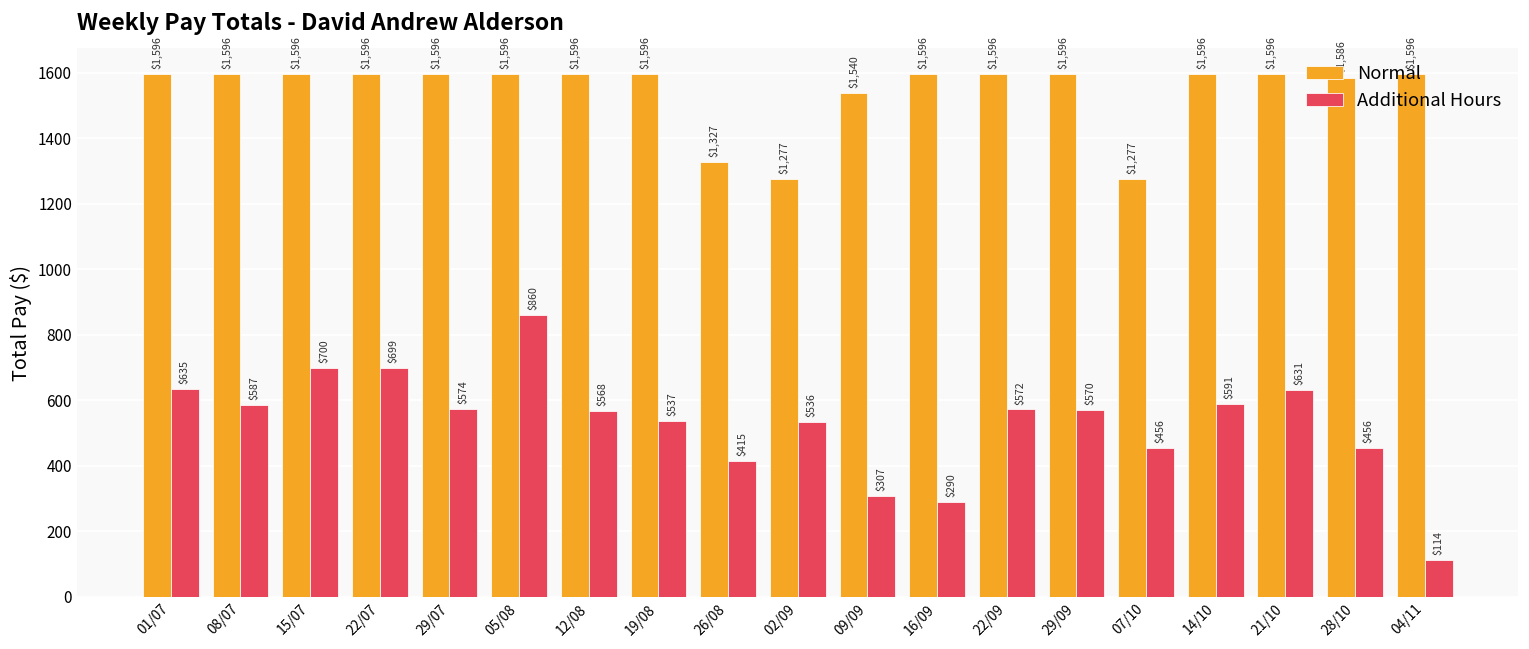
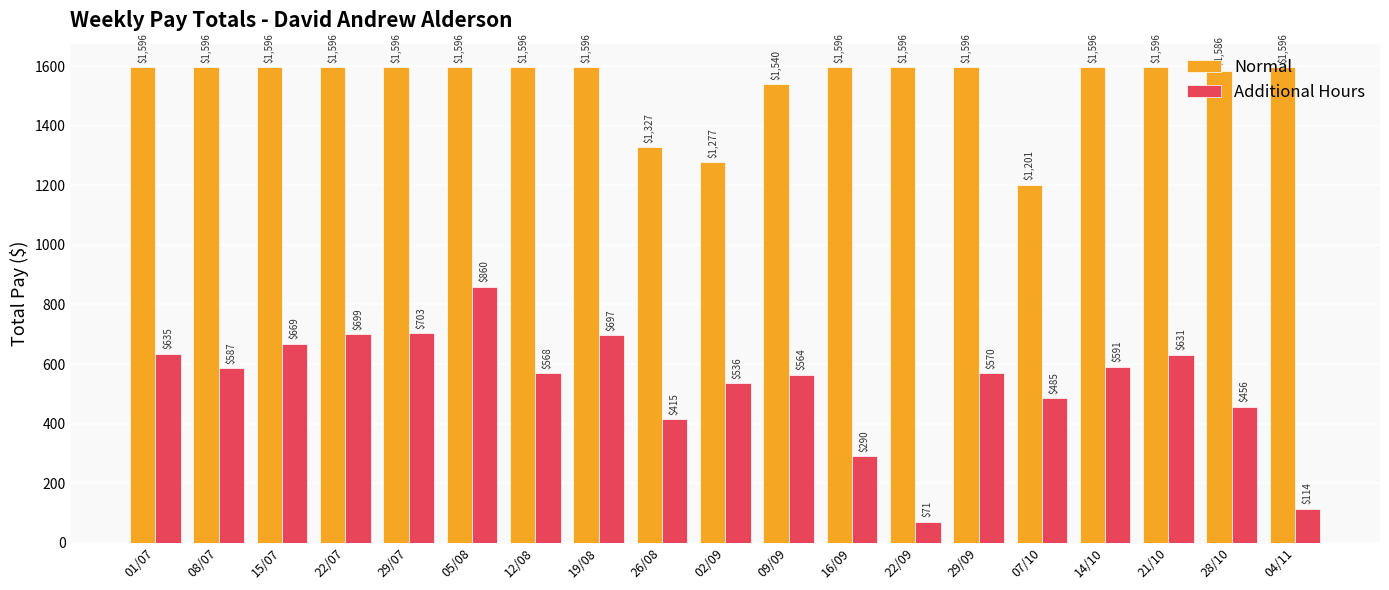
  {
    "Normal": {
      "01/07": "$1,596",
      "08/07": "$1,596",
      "15/07": "$1,596",
      "22/07": "$1,596",
      "29/07": "$1,596",
      "05/08": "$1,596",
      "12/08": "$1,596",
      "19/08": "$1,596",
      "26/08": "$1,327",
      "02/09": "$1,277",
      "09/09": "$1,540",
      "16/09": "$1,596",
      "22/09": "$1,596",
      "29/09": "$1,596",
-     "07/10": "$1,277",
+     "07/10": "$1,201",
      "14/10": "$1,596",
      "21/10": "$1,596",
      "28/10": "$1,586",
      "04/11": "$1,596"
    },
    "Additional Hours": {
      "01/07": "$635",
      "08/07": "$587",
-     "15/07": "$700",
+     "15/07": "$669",
      "22/07": "$699",
-     "29/07": "$574",
+     "29/07": "$703",
      "05/08": "$860",
      "12/08": "$568",
-     "19/08": "$537",
+     "19/08": "$697",
      "26/08": "$415",
      "02/09": "$536",
-     "09/09": "$307",
+     "09/09": "$564",
      "16/09": "$290",
-     "22/09": "$572",
+     "22/09": "$71",
      "29/09": "$570",
-     "07/10": "$456",
+     "07/10": "$485",
      "14/10": "$591",
      "21/10": "$631",
      "28/10": "$456",
      "04/11": "$114"
    }
  }
